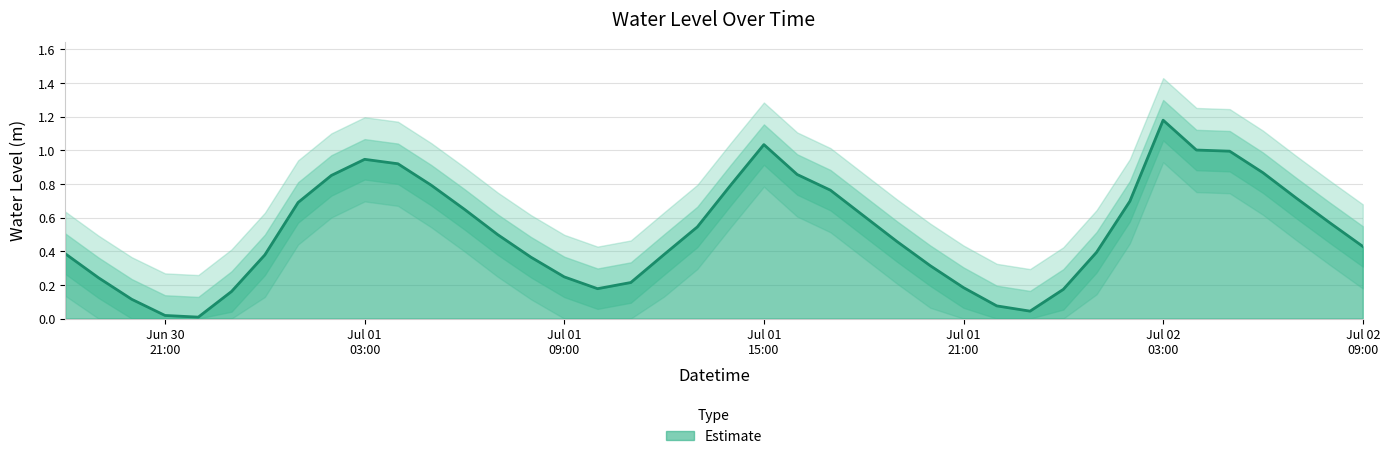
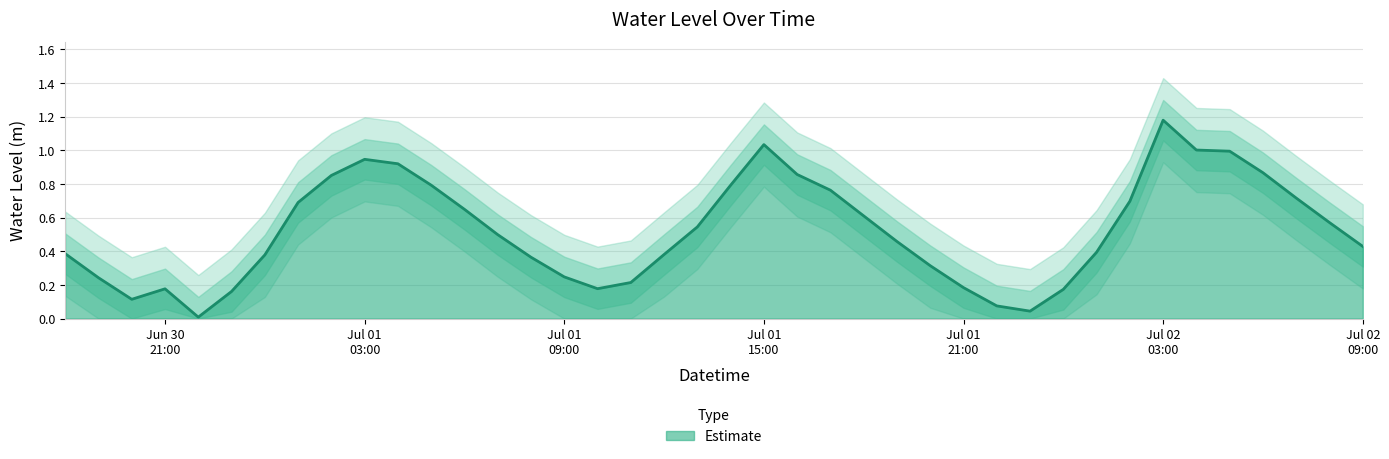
  {
    "Estimate": {
-     "Jun 30 21:00": 0.02,
+     "Jun 30 21:00": 0.18,
      "Jul 01 03:00": 0.95,
      "Jul 01 09:00": 0.25,
      "Jul 01 15:00": 1.03,
      "Jul 01 21:00": 0.18,
      "Jul 02 03:00": 1.18,
      "Jul 02 09:00": 0.43
    }
  }
